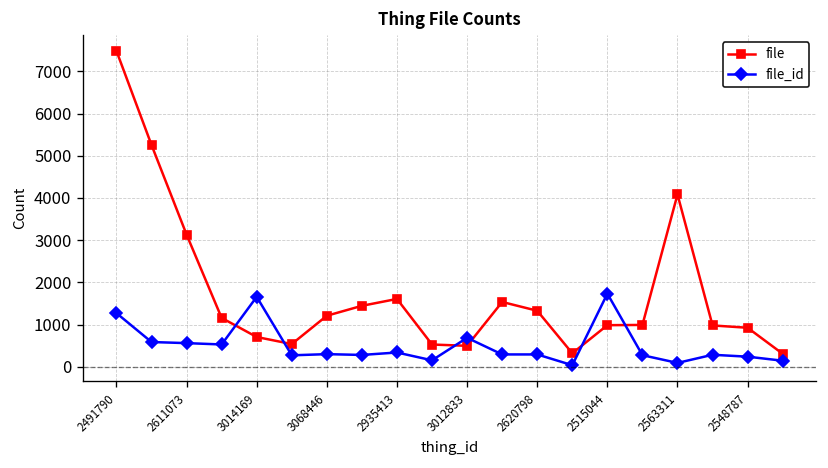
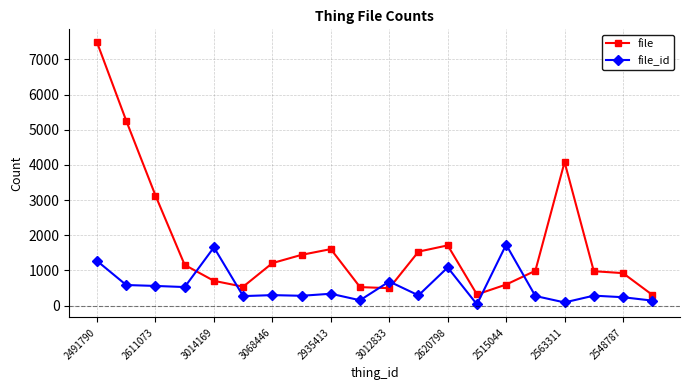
  {
    "file": {
      "2491790": 7500,
      "2611073": 3100,
      "3014169": 700,
      "3068446": 1200,
      "2935413": 1600,
      "3012833": 500,
-     "2620798": 1300,
-     "2515044": 1000,
+     "2620798": 1700,
+     "2515044": 600,
      "2563311": 4100,
      "2548787": 900
    },
    "file_id": {
      "2491790": 1300,
      "2611073": 600,
      "3014169": 1700,
      "3068446": 300,
      "2935413": 300,
      "3012833": 700,
-     "2620798": 300,
+     "2620798": 1100,
      "2515044": 1700,
      "2563311": 100,
      "2548787": 200
    }
  }
